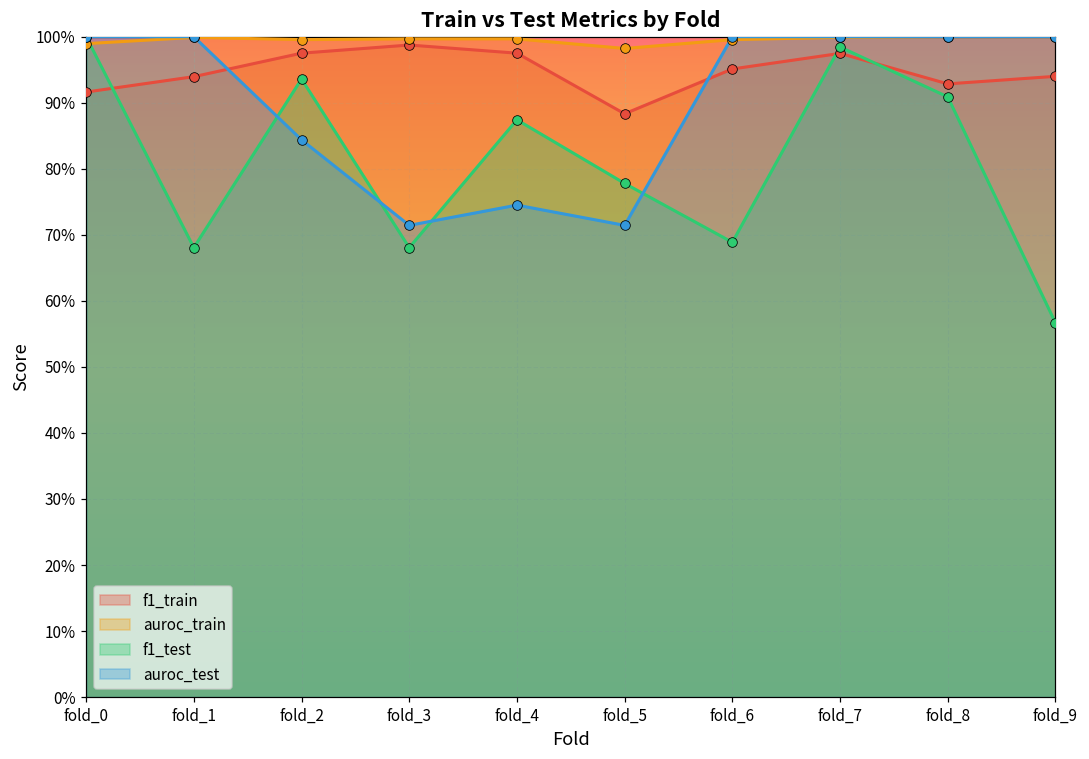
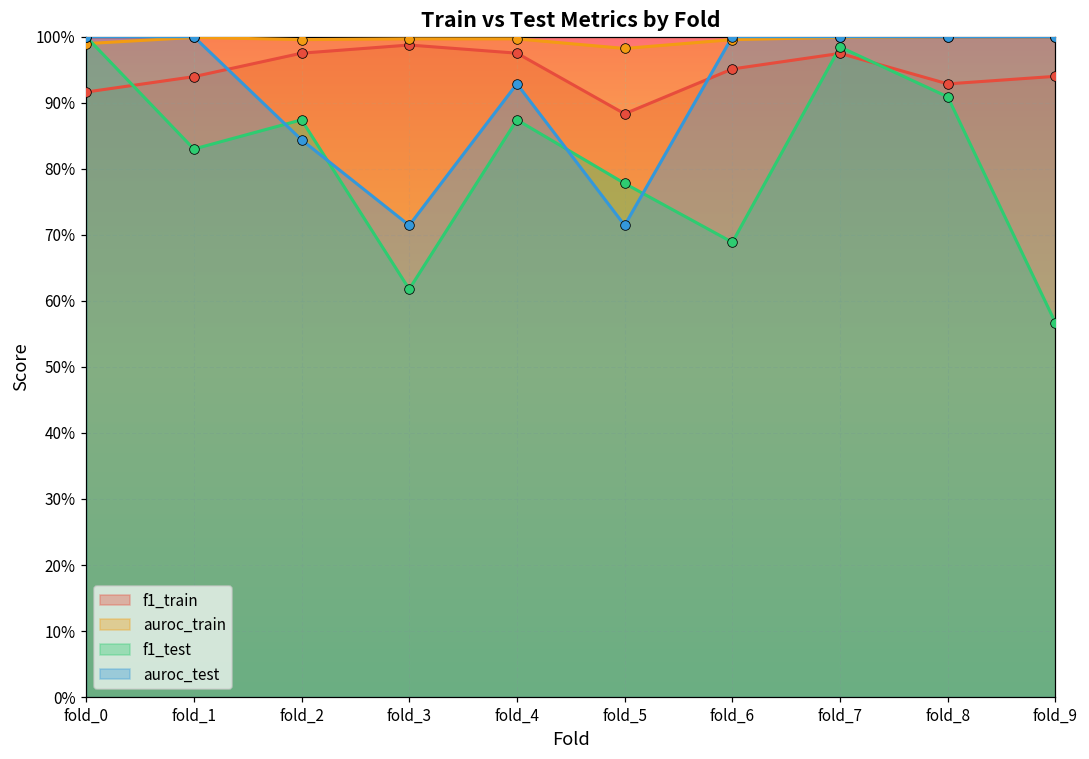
  {
    "f1_test": {
-     "fold_1": "68%",
-     "fold_2": "94%",
-     "fold_3": "68%",
+     "fold_1": "83%",
+     "fold_2": "87%",
+     "fold_3": "62%",
      "fold_4": "87%",
      "fold_5": "78%",
      "fold_6": "69%",
      "fold_7": "98%",
      "fold_8": "91%",
      "fold_9": "57%"
    },
    "auroc_test": {
      "fold_2": "84%",
      "fold_3": "71%",
-     "fold_4": "74%",
+     "fold_4": "93%",
      "fold_5": "71%",
      "fold_6": "100%"
    }
  }
